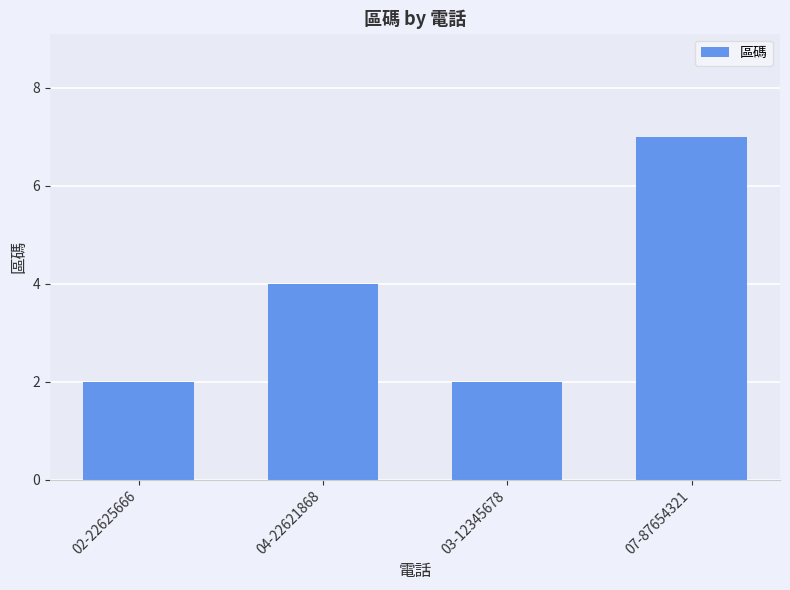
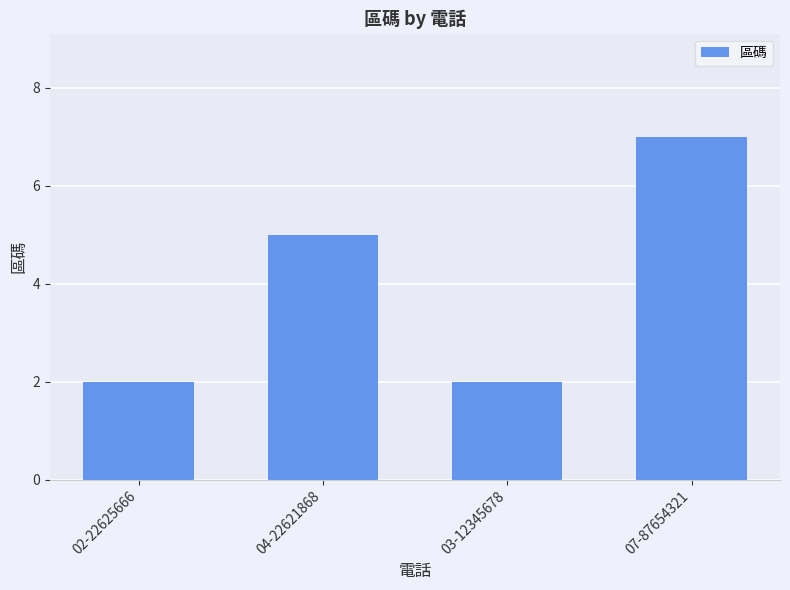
  {
    "02-22625666": 2,
-   "04-22621868": 4,
+   "04-22621868": 5,
    "03-12345678": 2,
    "07-87654321": 7
  }
